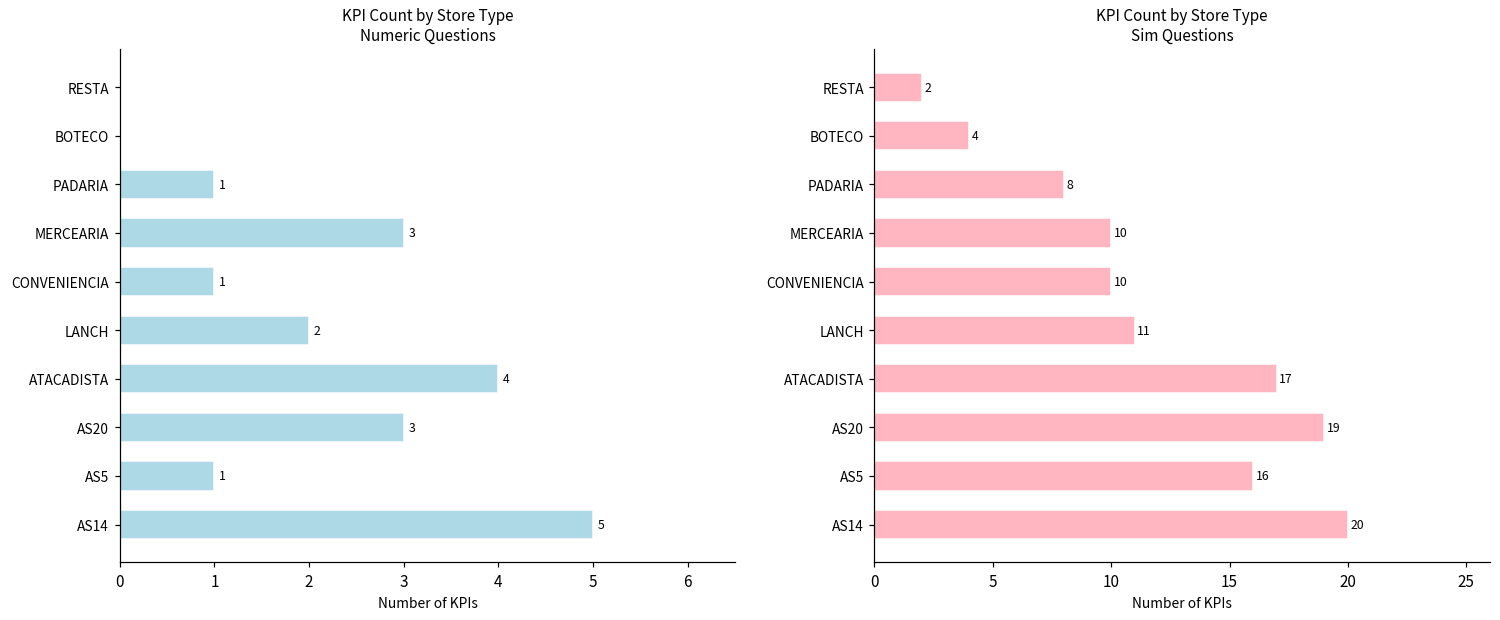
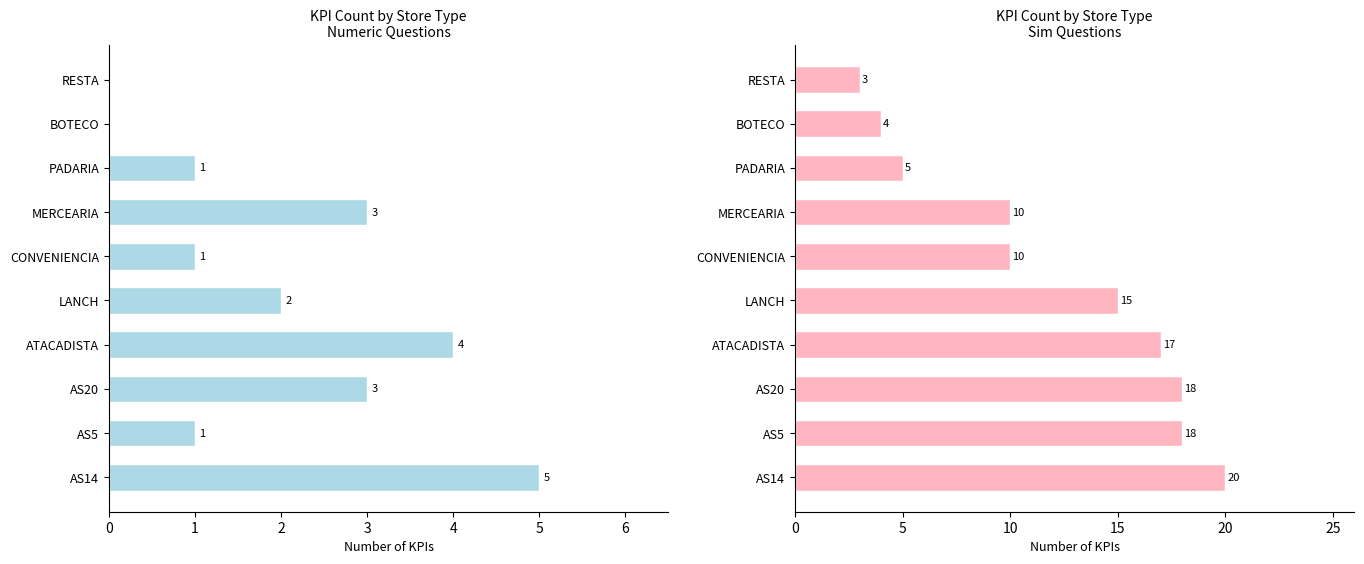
  {
    "KPI Count by Store Type Numeric Questions": {
      "PADARIA": 1,
      "MERCEARIA": 3,
      "CONVENIENCIA": 1,
      "LANCH": 2,
      "ATACADISTA": 4,
      "AS20": 3,
      "AS5": 1,
      "AS14": 5
    },
    "KPI Count by Store Type Sim Questions": {
-     "RESTA": 2,
+     "RESTA": 3,
      "BOTECO": 4,
-     "PADARIA": 8,
+     "PADARIA": 5,
      "MERCEARIA": 10,
      "CONVENIENCIA": 10,
-     "LANCH": 11,
+     "LANCH": 15,
      "ATACADISTA": 17,
-     "AS20": 19,
-     "AS5": 16,
+     "AS20": 18,
+     "AS5": 18,
      "AS14": 20
    }
  }
